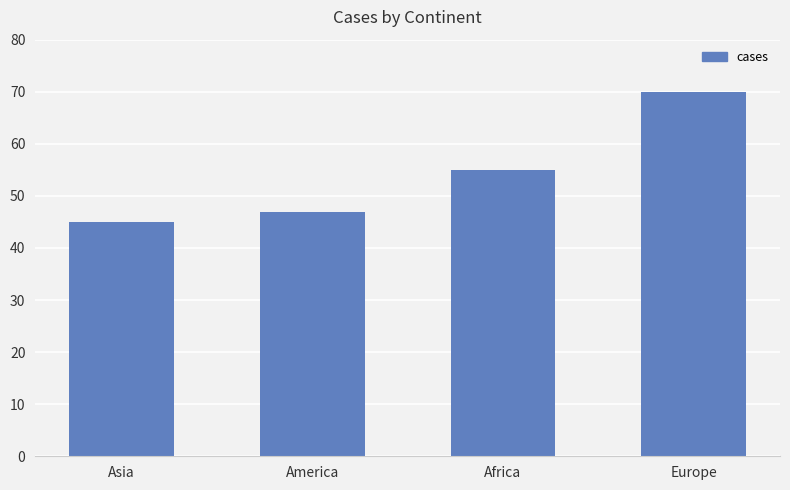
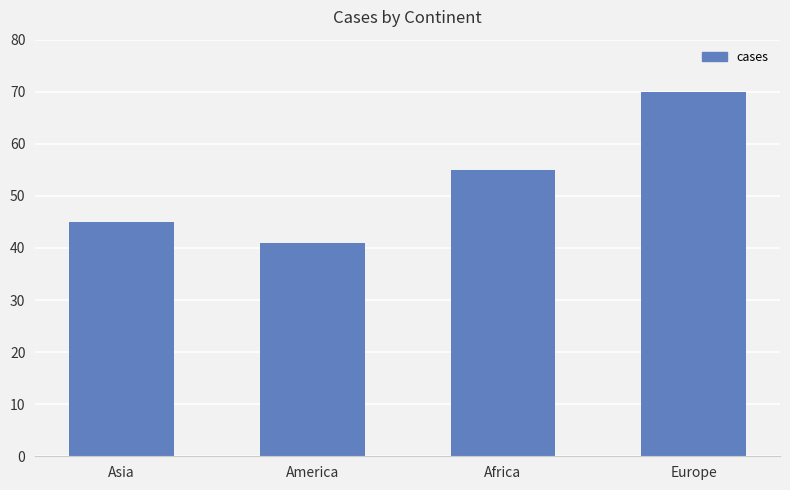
  {
    "Asia": 45,
-   "America": 47,
+   "America": 41,
    "Africa": 55,
    "Europe": 70
  }
